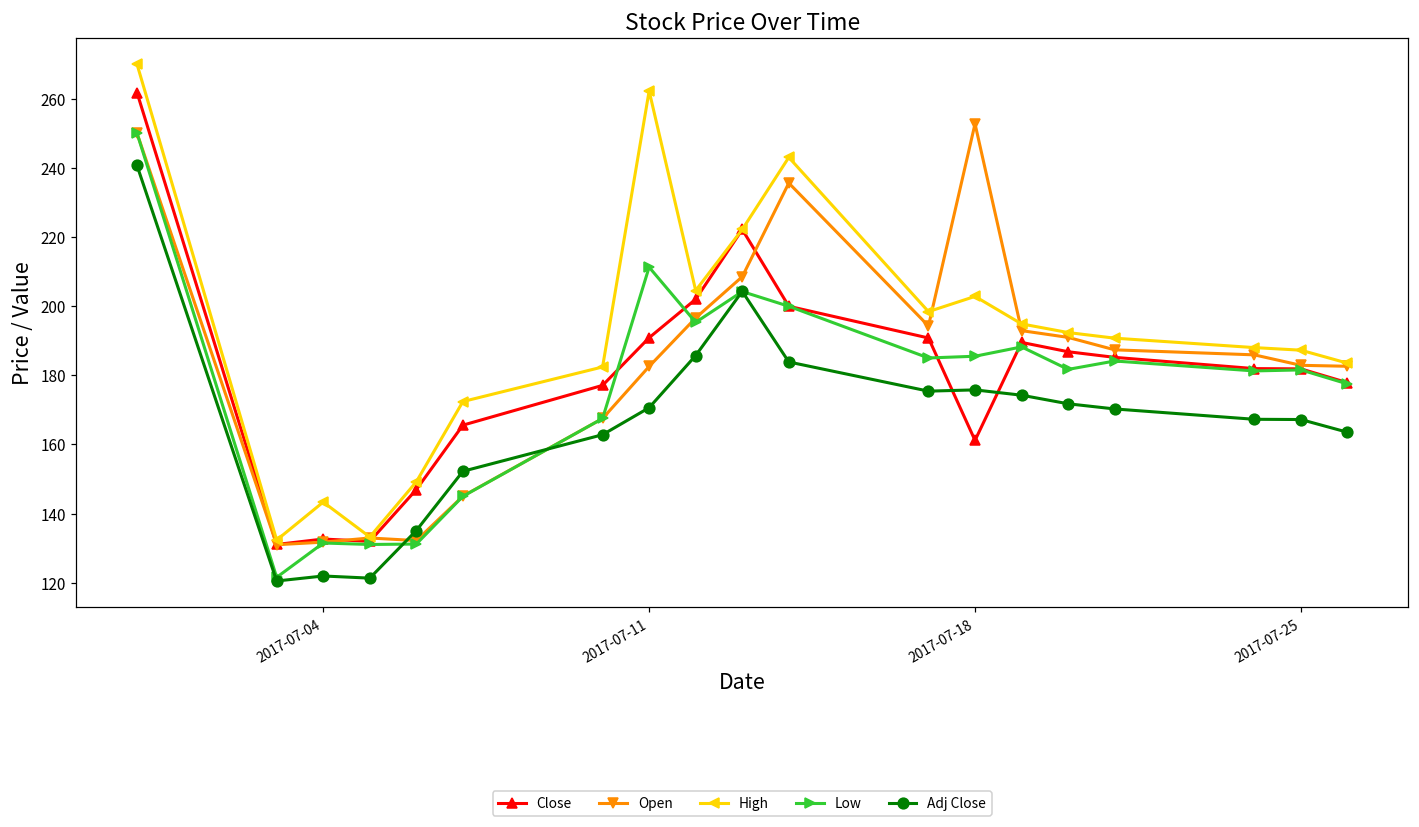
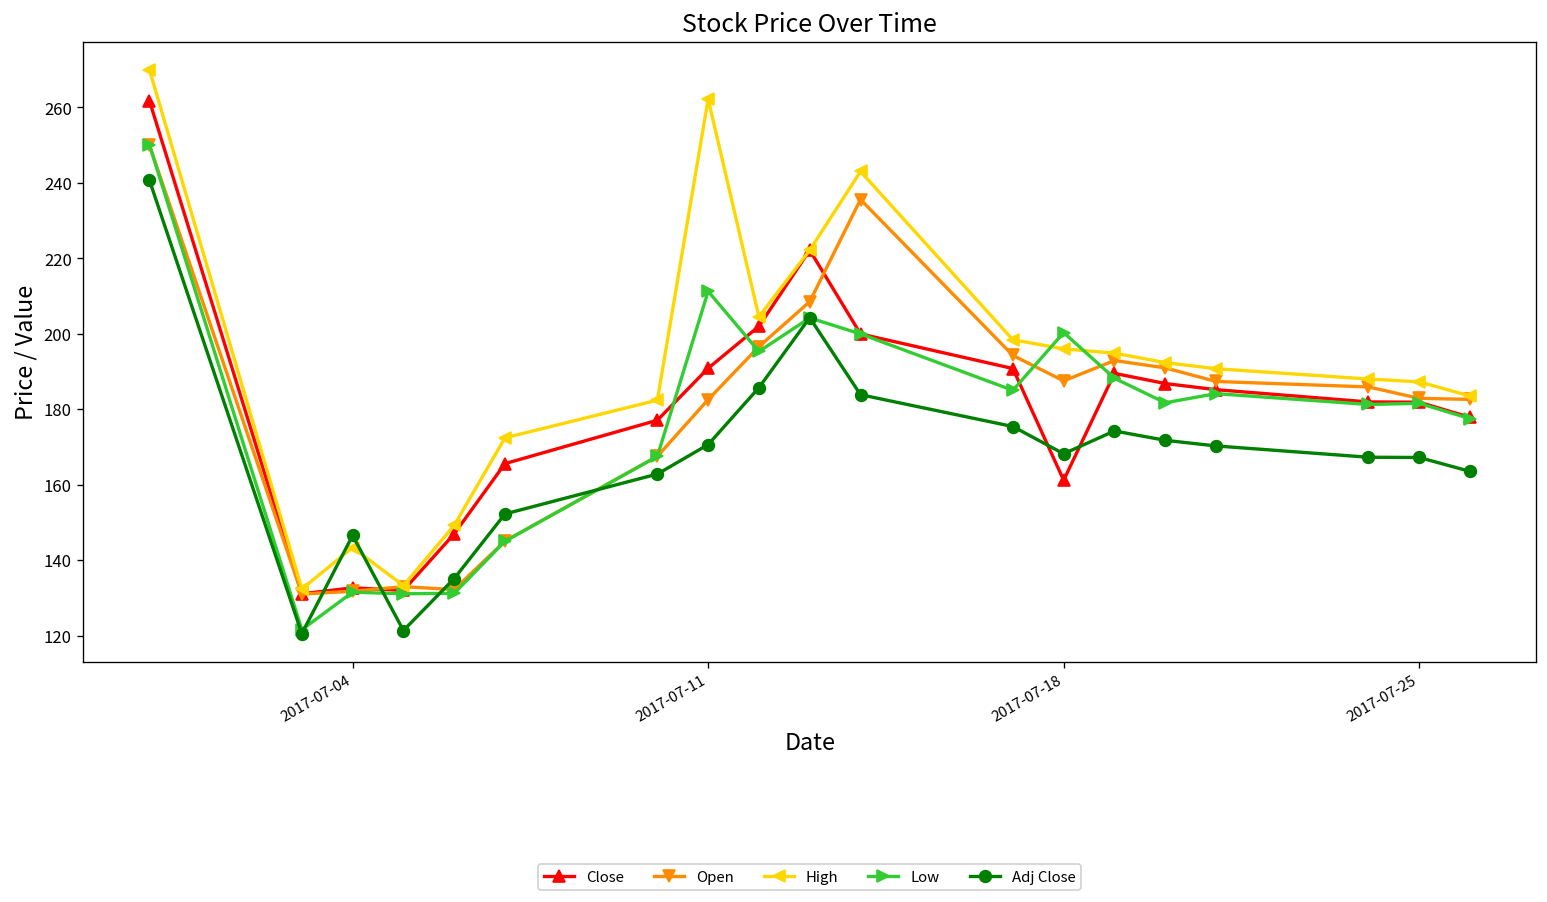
  {
    "Close": {
      "2017-07-04": 133,
      "2017-07-11": 191,
      "2017-07-18": 161
    },
    "Open": {
      "2017-07-11": 183,
-     "2017-07-18": 253,
+     "2017-07-18": 188,
      "2017-07-25": 183
    },
    "High": {
      "2017-07-04": 143,
      "2017-07-11": 262,
-     "2017-07-18": 203,
+     "2017-07-18": 196,
      "2017-07-25": 187
    },
    "Low": {
      "2017-07-11": 211,
-     "2017-07-18": 186
+     "2017-07-18": 200
    },
    "Adj Close": {
-     "2017-07-04": 122,
+     "2017-07-04": 147,
      "2017-07-11": 171,
-     "2017-07-18": 176,
+     "2017-07-18": 168,
      "2017-07-25": 167
    }
  }
